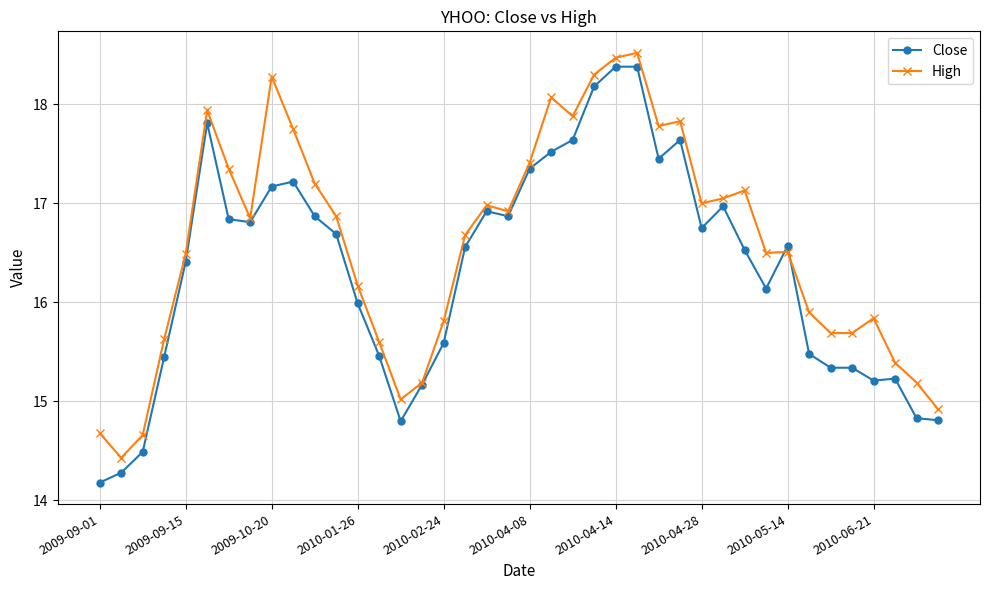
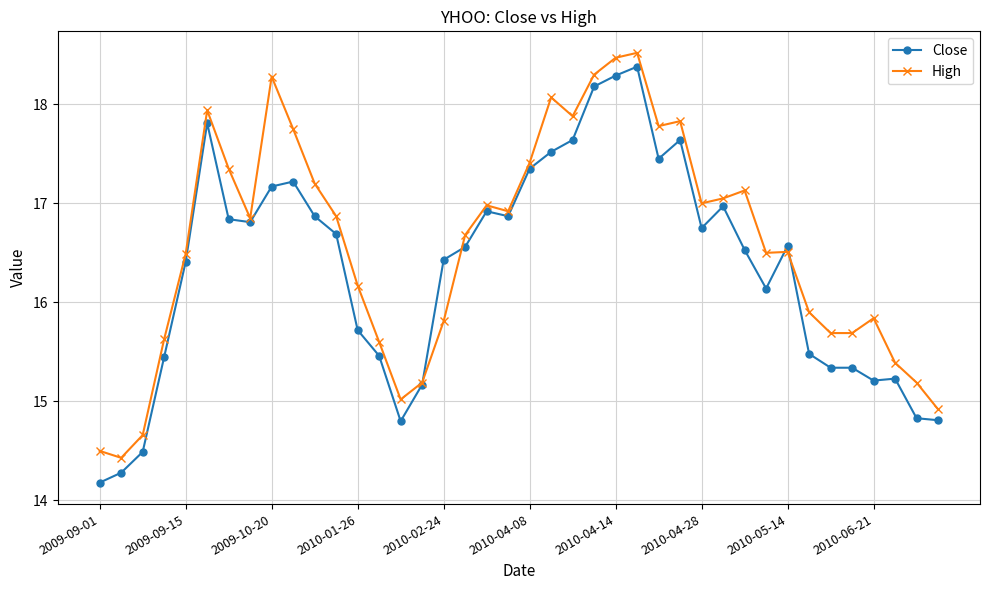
  {
    "Close": {
      "2009-09-01": 14.2,
      "2009-09-15": 16.4,
      "2009-10-20": 17.2,
-     "2010-01-26": 16.0,
-     "2010-02-24": 15.6,
+     "2010-01-26": 15.7,
+     "2010-02-24": 16.4,
      "2010-04-08": 17.4,
-     "2010-04-14": 18.4,
+     "2010-04-14": 18.3,
      "2010-04-28": 16.8,
      "2010-05-14": 16.6,
      "2010-06-21": 15.2
    },
    "High": {
-     "2009-09-01": 14.7,
+     "2009-09-01": 14.5,
      "2009-09-15": 16.5,
      "2009-10-20": 18.3,
      "2010-01-26": 16.2,
      "2010-02-24": 15.8,
      "2010-04-08": 17.4,
      "2010-04-14": 18.5,
      "2010-04-28": 17.0,
      "2010-05-14": 16.5,
      "2010-06-21": 15.8
    }
  }
